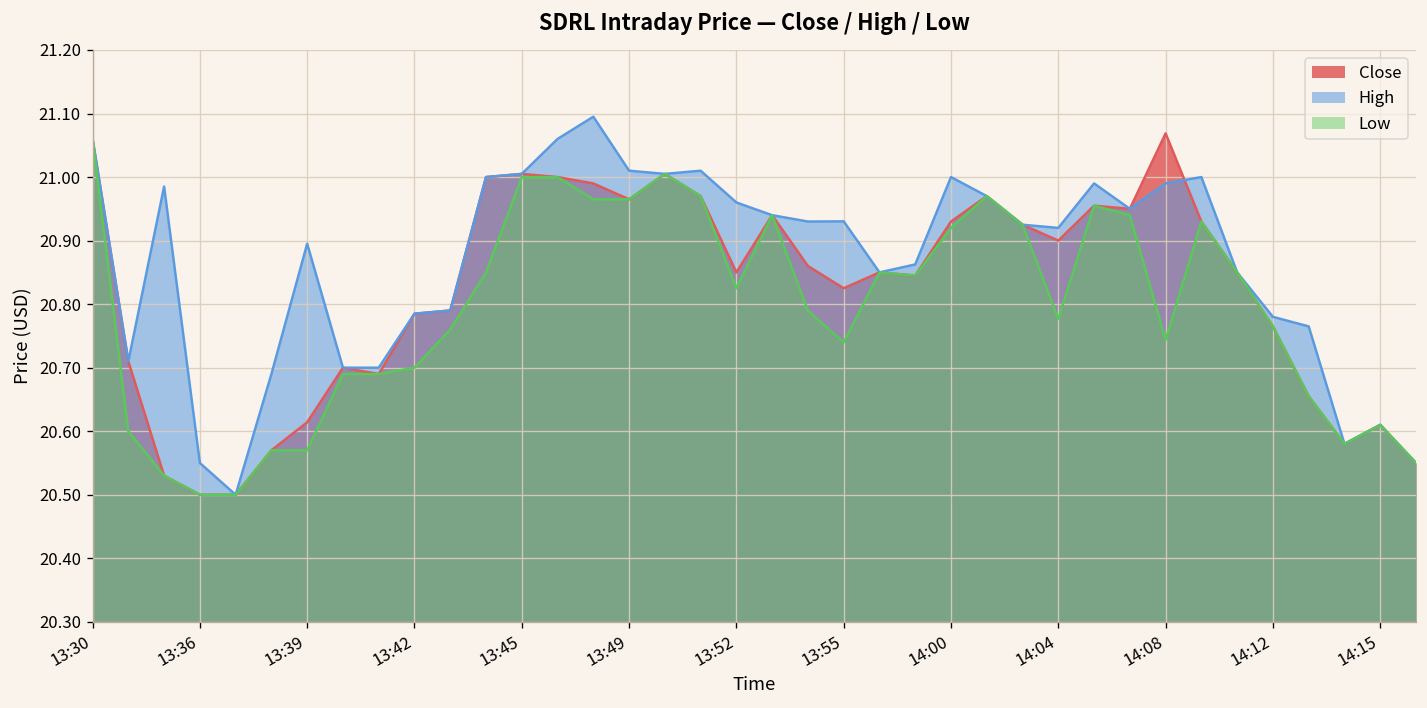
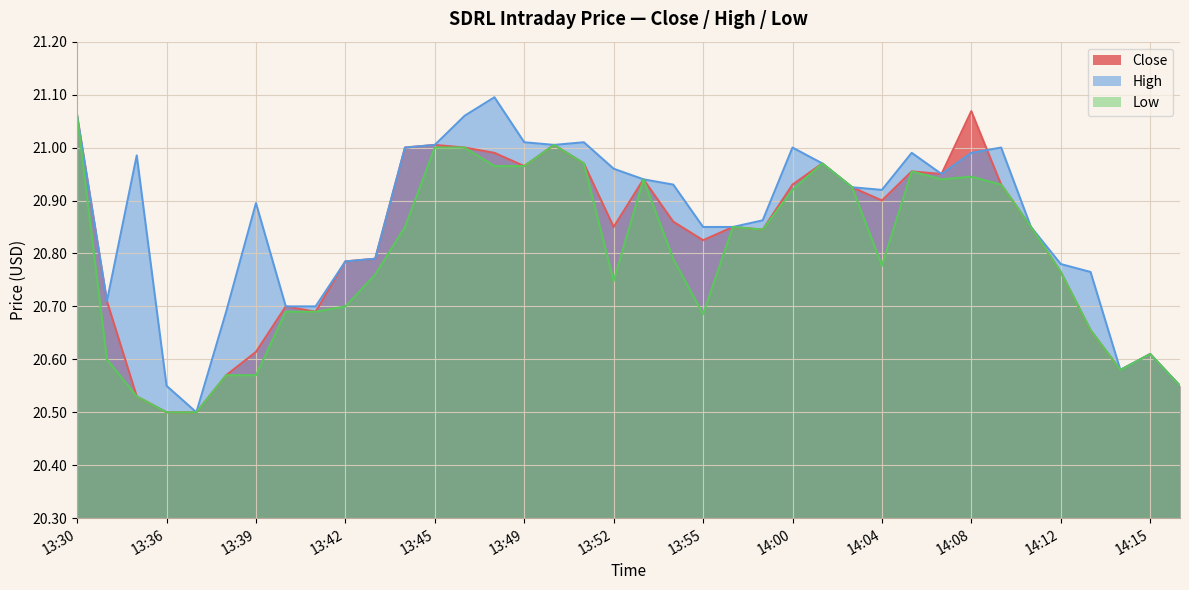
  {
    "Close": {
      "13:39": 20.61,
      "13:52": 20.85,
      "13:55": 20.83,
      "14:00": 20.93,
      "14:04": 20.90,
      "14:08": 21.07
    },
    "High": {
      "13:36": 20.55,
      "13:39": 20.90,
      "13:49": 21.01,
      "13:52": 20.96,
-     "13:55": 20.93,
+     "13:55": 20.85,
      "14:00": 21.00,
      "14:04": 20.92,
      "14:08": 20.99,
      "14:12": 20.78
    },
    "Low": {
      "13:39": 20.57,
      "13:42": 20.70,
      "13:45": 21.00,
-     "13:52": 20.83,
-     "13:55": 20.74,
+     "13:52": 20.75,
+     "13:55": 20.69,
      "14:00": 20.92,
      "14:04": 20.78,
-     "14:08": 20.74
+     "14:08": 20.94
    }
  }
